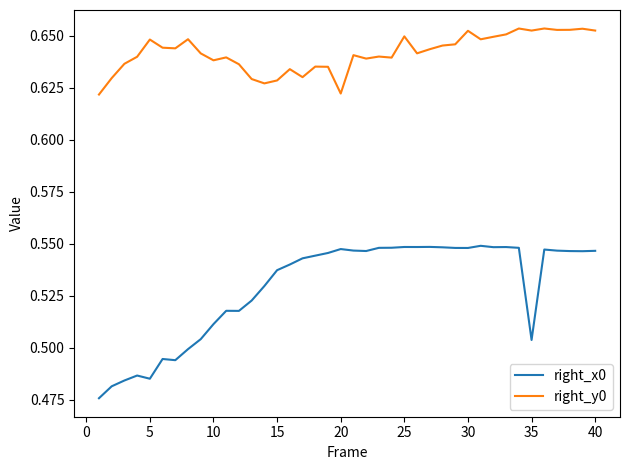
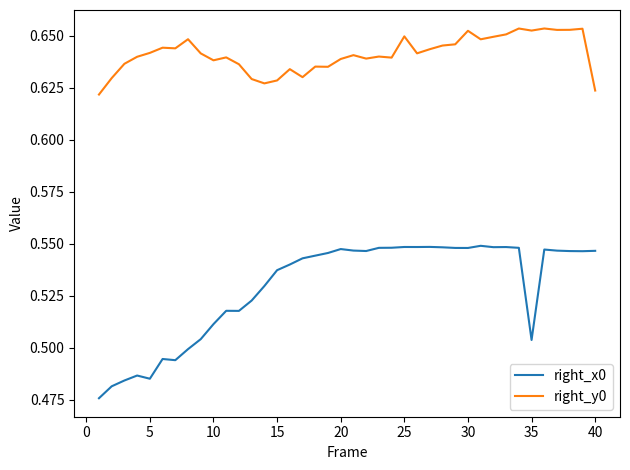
  {
    "right_x0": {
      "5": 0.485,
      "10": 0.511,
      "15": 0.537,
      "20": 0.547,
      "25": 0.548,
      "30": 0.548,
      "35": 0.504,
      "40": 0.547
    },
    "right_y0": {
-     "5": 0.648,
+     "5": 0.642,
      "10": 0.638,
      "15": 0.628,
-     "20": 0.622,
+     "20": 0.639,
      "25": 0.650,
      "30": 0.652,
      "35": 0.652,
-     "40": 0.652
+     "40": 0.624
    }
  }
